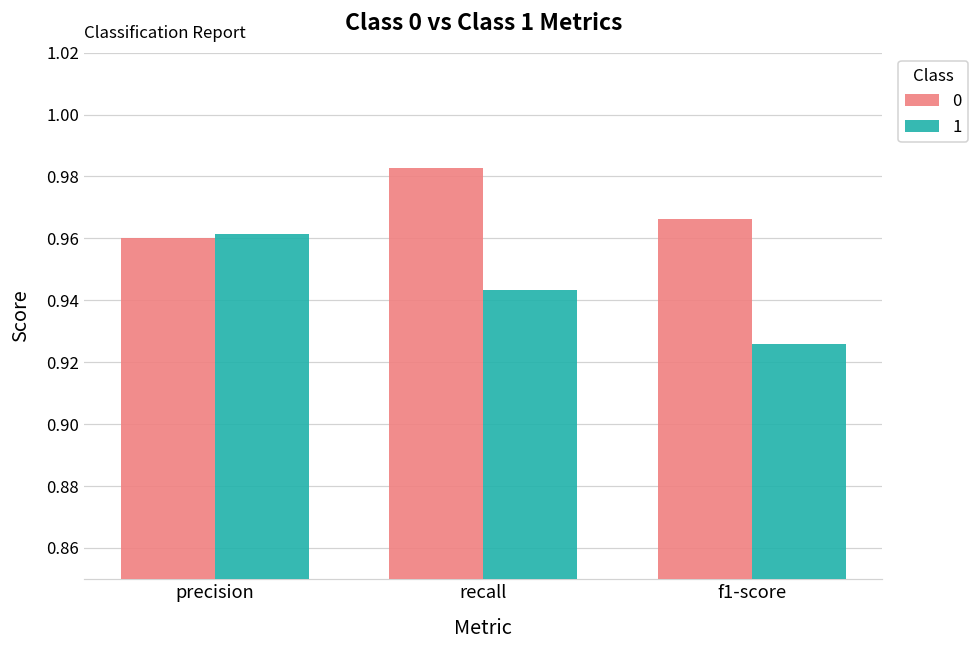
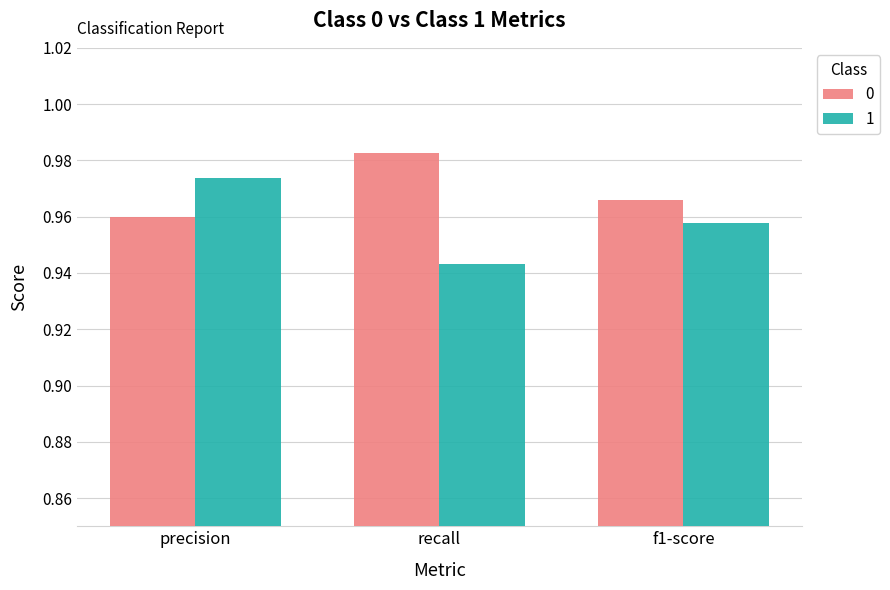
  {
    "0": {
      "precision": 0.960,
      "recall": 0.983,
      "f1-score": 0.966
    },
    "1": {
-     "precision": 0.962,
+     "precision": 0.974,
      "recall": 0.943,
-     "f1-score": 0.926
+     "f1-score": 0.958
    }
  }
